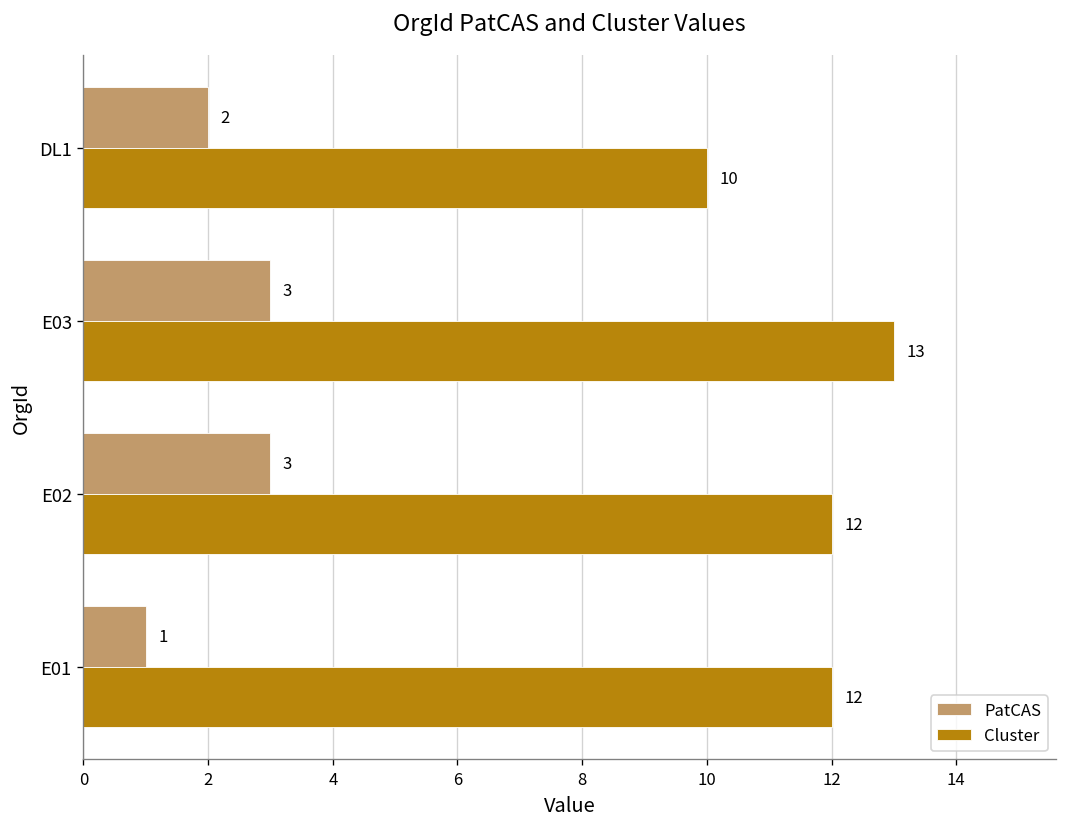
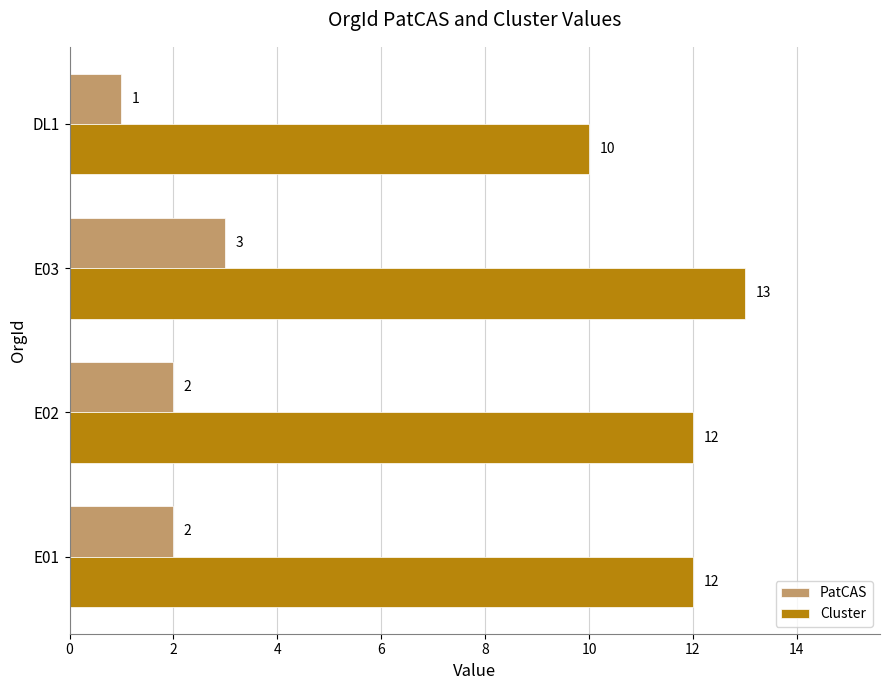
  {
    "PatCAS": {
-     "DL1": 2,
+     "DL1": 1,
      "E03": 3,
-     "E02": 3,
-     "E01": 1
+     "E02": 2,
+     "E01": 2
    },
    "Cluster": {
      "DL1": 10,
      "E03": 13,
      "E02": 12,
      "E01": 12
    }
  }
